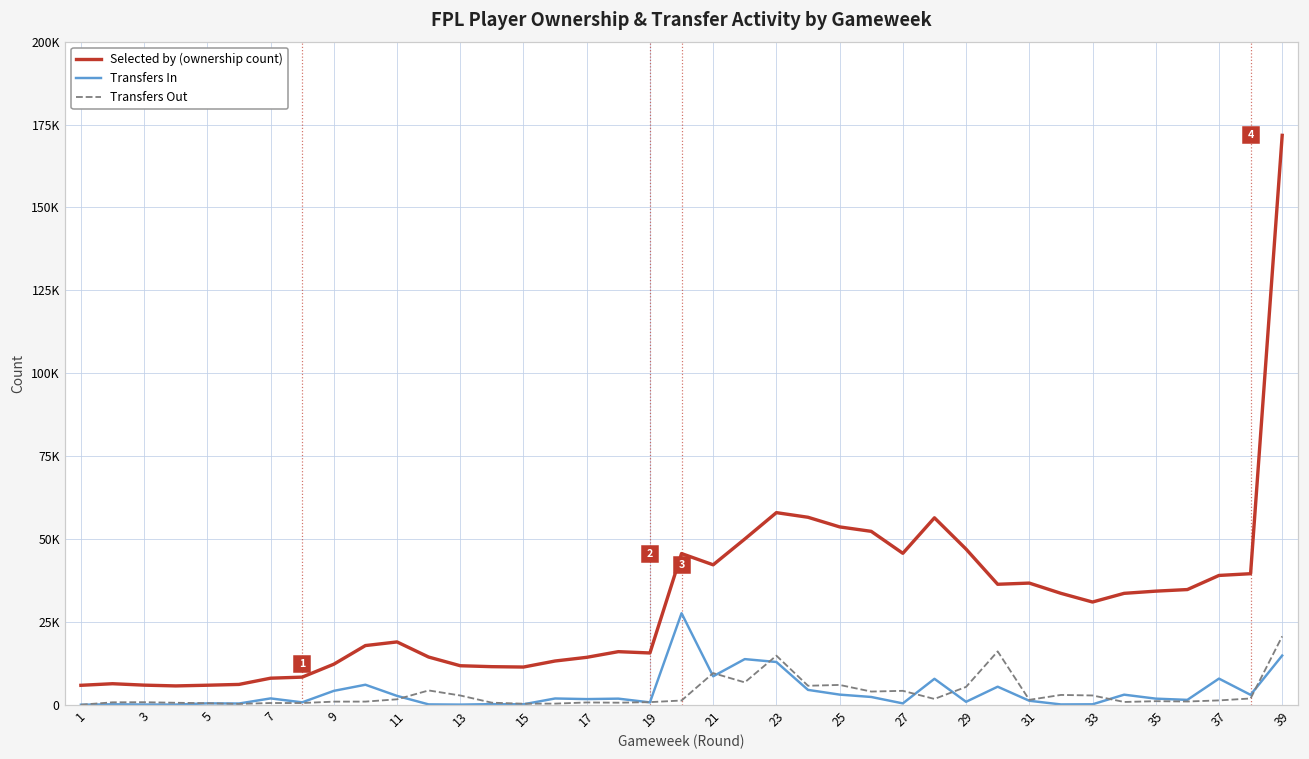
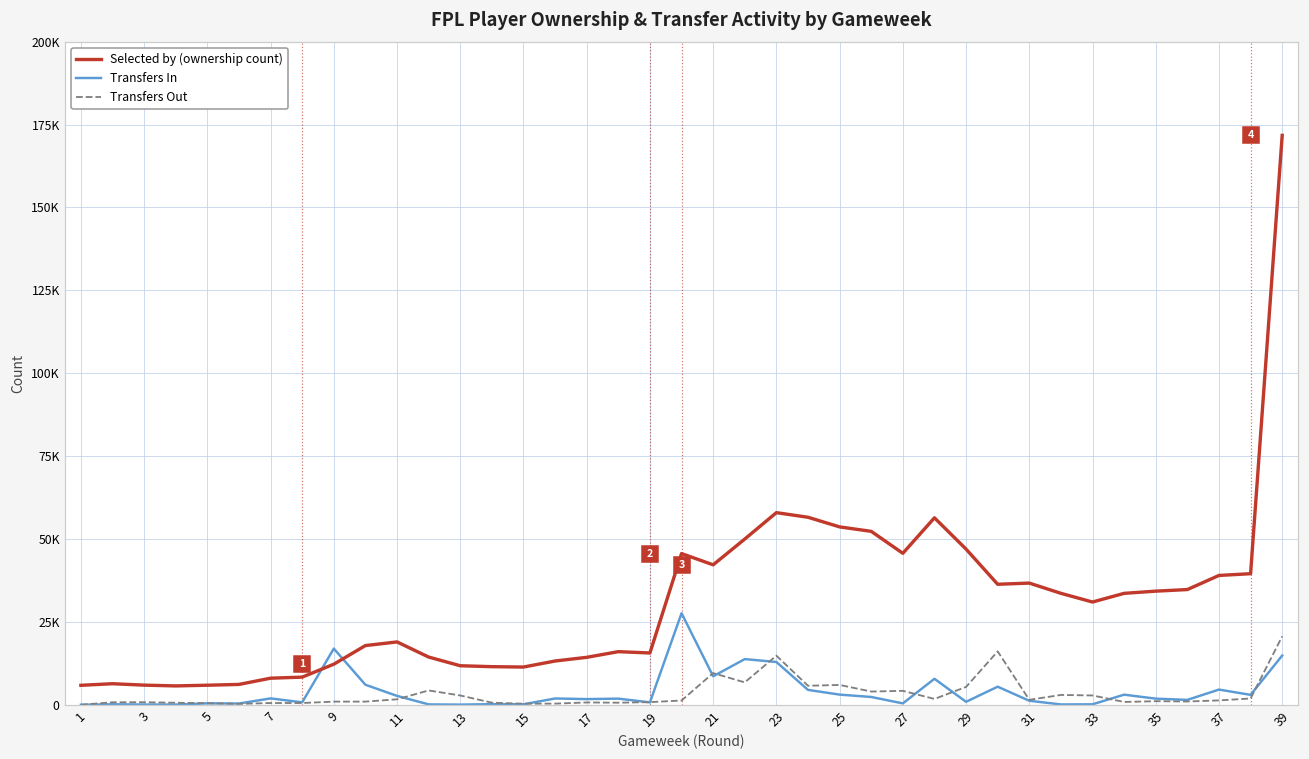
  {
    "Transfers In": {
      "7": 2000,
-     "9": 4000,
+     "9": 17000,
      "11": 3000,
      "13": 0,
      "17": 2000,
      "21": 9000,
      "23": 13000,
      "25": 3000,
      "27": 0,
      "29": 1000,
      "33": 0,
-     "37": 8000,
+     "37": 5000,
      "39": 15000
    },
    "Transfers Out": {
      "7": 1000,
      "9": 1000,
      "11": 2000,
      "13": 3000,
      "17": 1000,
      "21": 10000,
      "23": 15000,
      "25": 6000,
      "27": 4000,
      "29": 5000,
      "33": 3000,
      "37": 1000,
      "39": 21000
    }
  }
